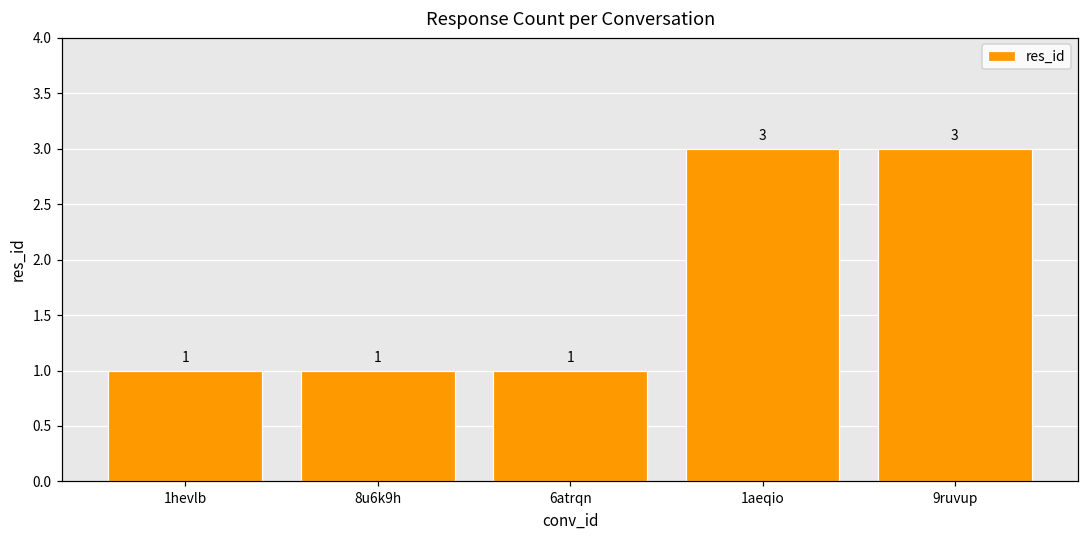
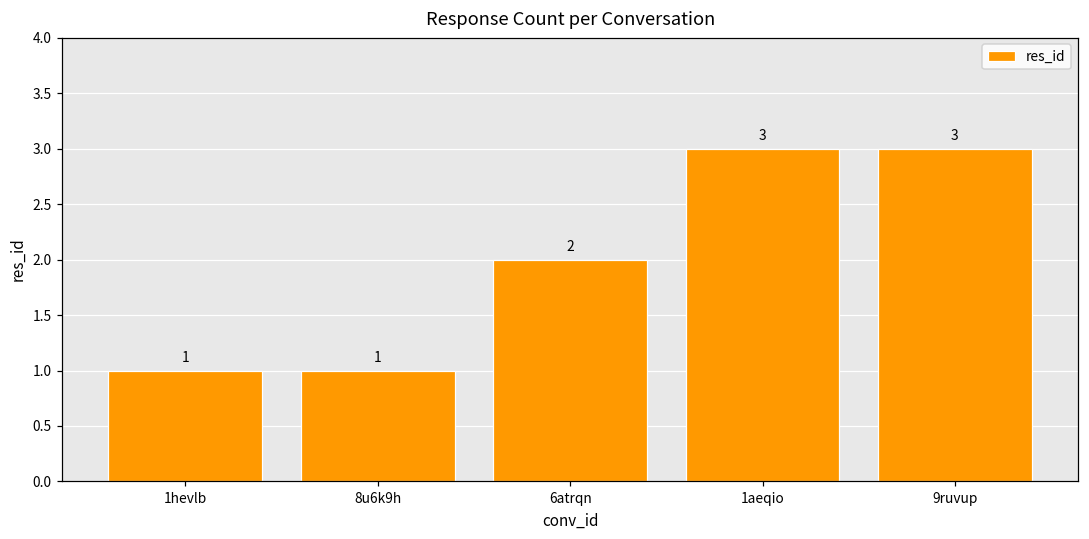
  {
    "1hevlb": 1,
    "8u6k9h": 1,
-   "6atrqn": 1,
+   "6atrqn": 2,
    "1aeqio": 3,
    "9ruvup": 3
  }
